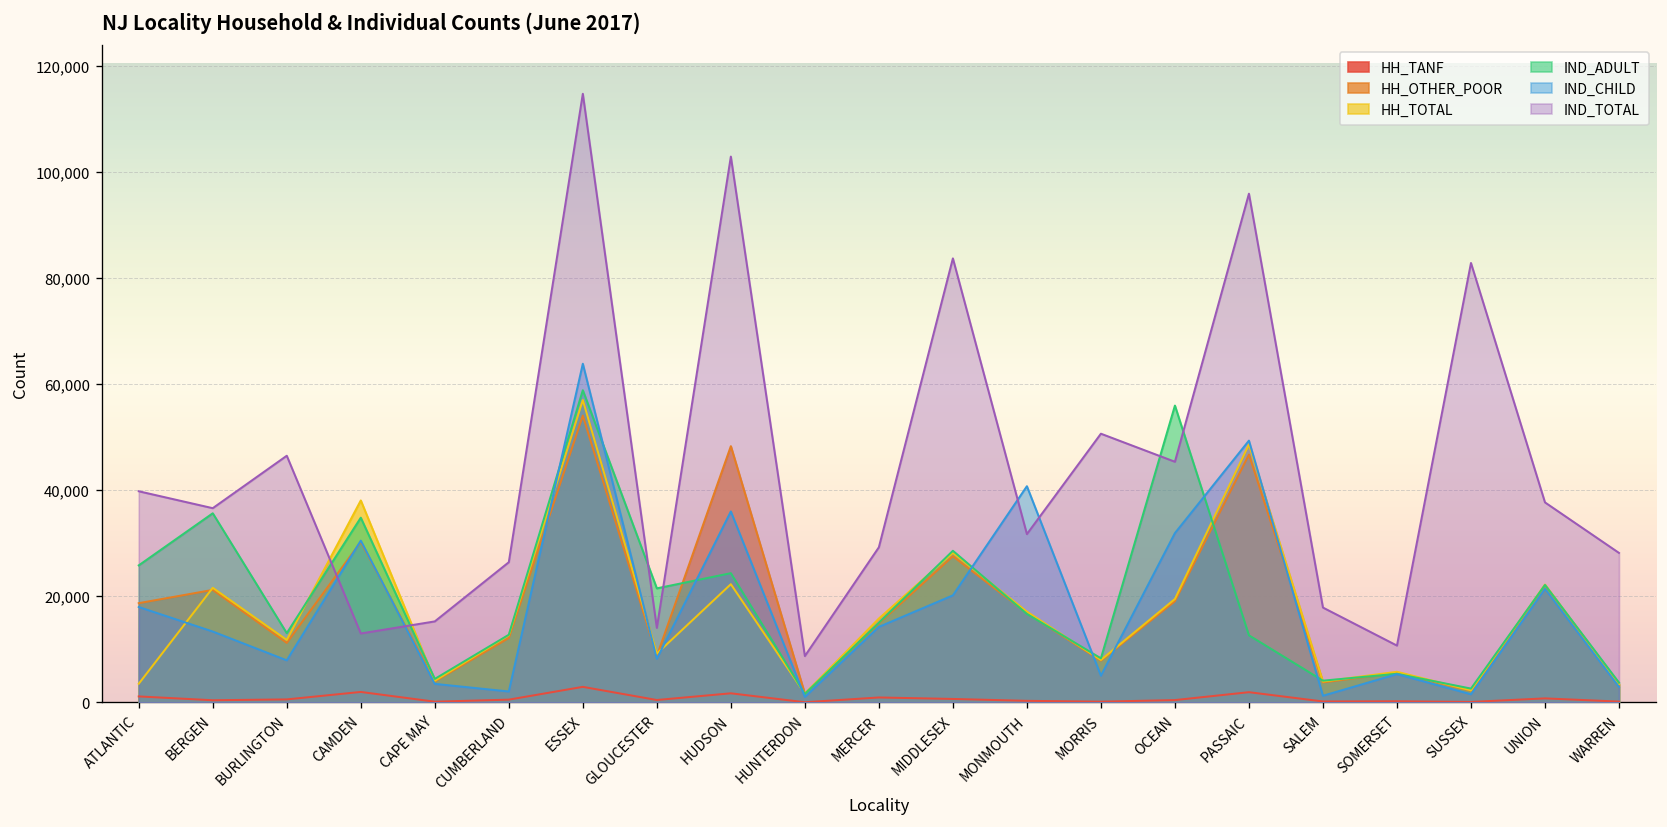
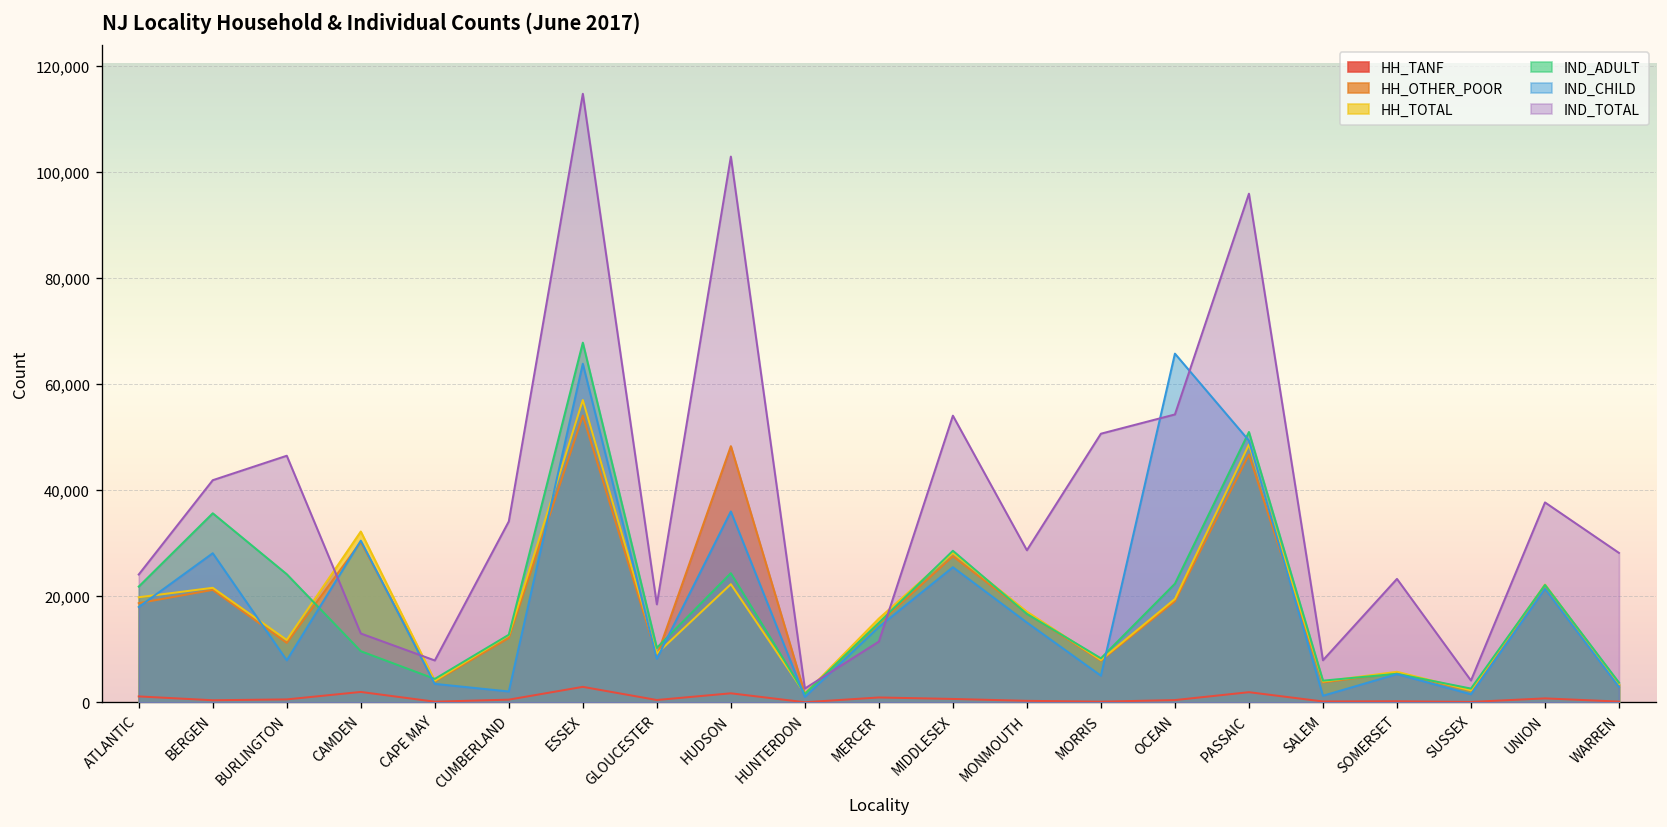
  {
    "HH_TOTAL": {
-     "ATLANTIC": "4,000",
-     "CAMDEN": "38,000",
+     "ATLANTIC": "20,000",
+     "CAMDEN": "32,000",
      "ESSEX": "57,000",
      "HUDSON": "22,000",
      "MERCER": "16,000",
      "PASSAIC": "49,000"
    },
    "IND_ADULT": {
-     "ATLANTIC": "26,000",
+     "ATLANTIC": "22,000",
      "BERGEN": "36,000",
-     "BURLINGTON": "13,000",
-     "CAMDEN": "35,000",
-     "ESSEX": "59,000",
-     "GLOUCESTER": "21,000",
+     "BURLINGTON": "24,000",
+     "CAMDEN": "10,000",
+     "ESSEX": "68,000",
+     "GLOUCESTER": "10,000",
      "HUDSON": "24,000",
-     "OCEAN": "56,000",
-     "PASSAIC": "13,000"
+     "OCEAN": "22,000",
+     "PASSAIC": "51,000"
    },
    "IND_CHILD": {
      "ATLANTIC": "18,000",
-     "BERGEN": "13,000",
+     "BERGEN": "28,000",
      "BURLINGTON": "8,000",
      "CUMBERLAND": "2,000",
      "ESSEX": "64,000",
      "HUDSON": "36,000",
      "MERCER": "14,000",
-     "MIDDLESEX": "20,000",
-     "MONMOUTH": "41,000",
+     "MIDDLESEX": "25,000",
+     "MONMOUTH": "15,000",
      "MORRIS": "5,000",
-     "OCEAN": "32,000",
+     "OCEAN": "66,000",
      "PASSAIC": "49,000",
      "SALEM": "1,000",
      "SUSSEX": "2,000"
    },
    "IND_TOTAL": {
-     "ATLANTIC": "40,000",
-     "BERGEN": "37,000",
+     "ATLANTIC": "24,000",
+     "BERGEN": "42,000",
      "BURLINGTON": "46,000",
      "CAMDEN": "13,000",
-     "CAPE MAY": "15,000",
-     "CUMBERLAND": "26,000",
+     "CAPE MAY": "8,000",
+     "CUMBERLAND": "34,000",
      "ESSEX": "115,000",
-     "GLOUCESTER": "14,000",
+     "GLOUCESTER": "18,000",
      "HUDSON": "103,000",
-     "HUNTERDON": "9,000",
-     "MERCER": "29,000",
-     "MIDDLESEX": "84,000",
-     "MONMOUTH": "32,000",
+     "HUNTERDON": "3,000",
+     "MERCER": "11,000",
+     "MIDDLESEX": "54,000",
+     "MONMOUTH": "29,000",
      "MORRIS": "51,000",
-     "OCEAN": "45,000",
+     "OCEAN": "54,000",
      "PASSAIC": "96,000",
-     "SALEM": "18,000",
-     "SOMERSET": "11,000",
-     "SUSSEX": "83,000",
+     "SALEM": "8,000",
+     "SOMERSET": "23,000",
+     "SUSSEX": "4,000",
      "UNION": "38,000",
      "WARREN": "28,000"
    }
  }
